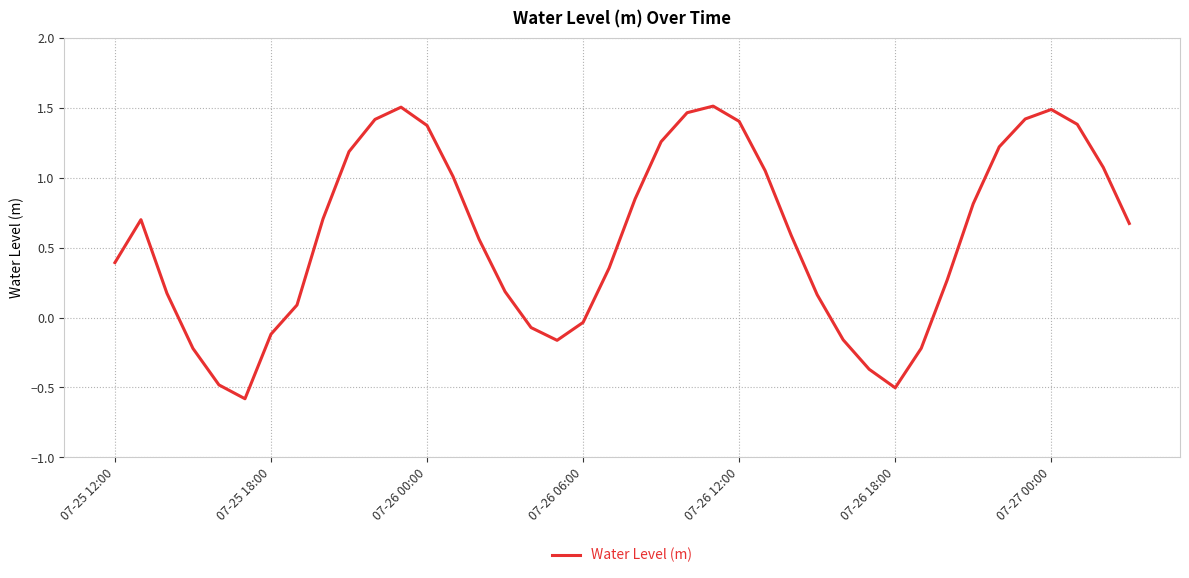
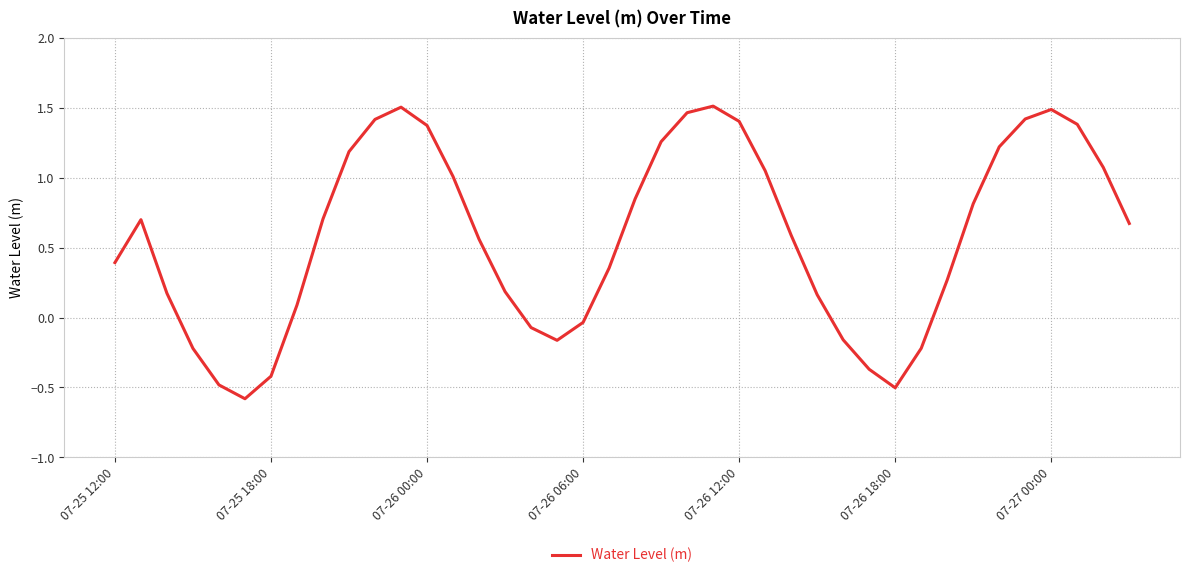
  {
    "07-25 12:00": 0.39,
-   "07-25 18:00": -0.12,
+   "07-25 18:00": -0.42,
    "07-26 00:00": 1.37,
    "07-26 06:00": -0.03,
    "07-26 12:00": 1.40,
    "07-26 18:00": -0.50,
    "07-27 00:00": 1.49
  }
